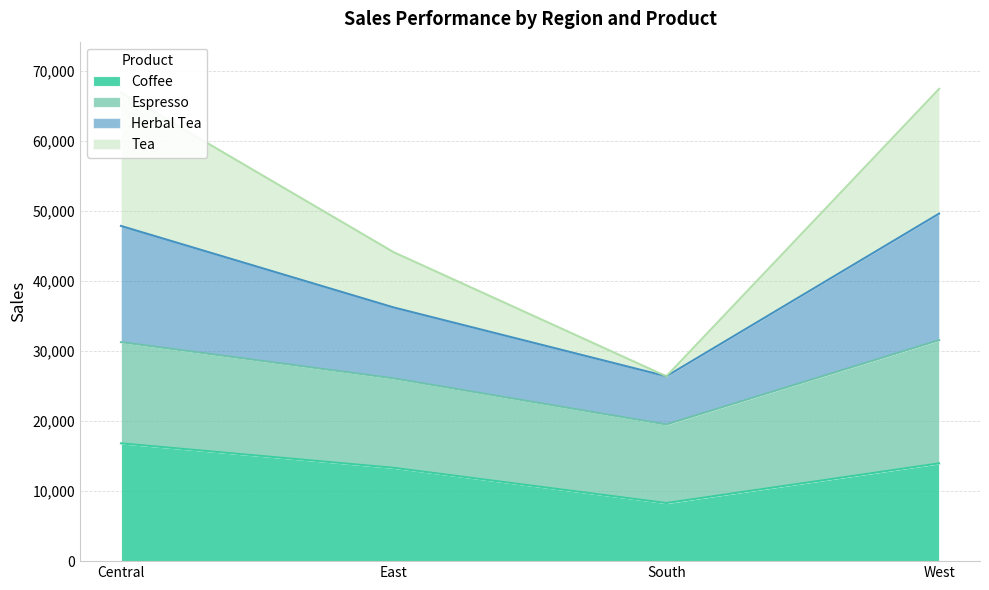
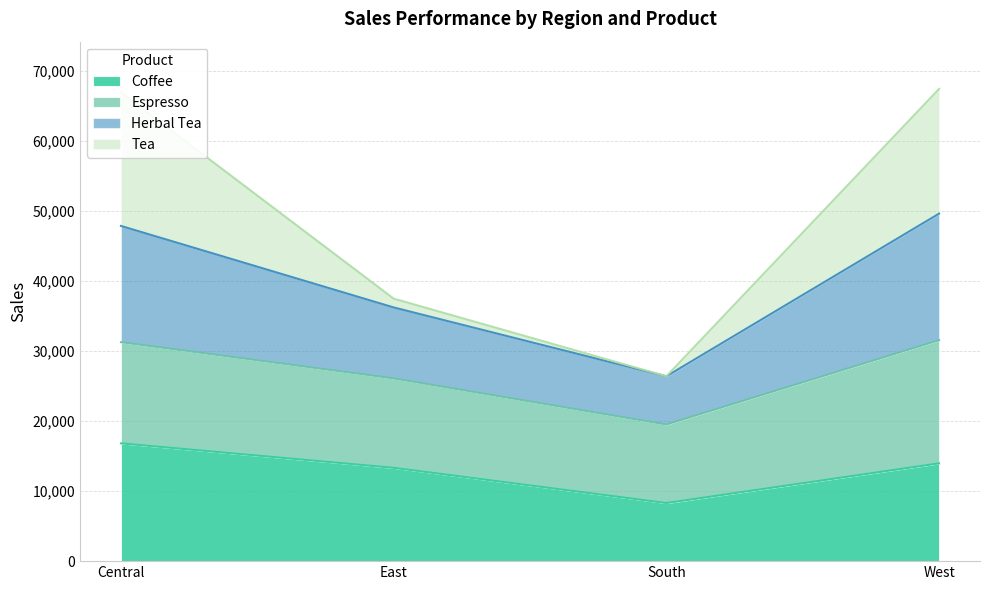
  {
    "Tea": {
-     "East": "8,000",
+     "East": "1,000",
      "West": "18,000"
    }
  }
